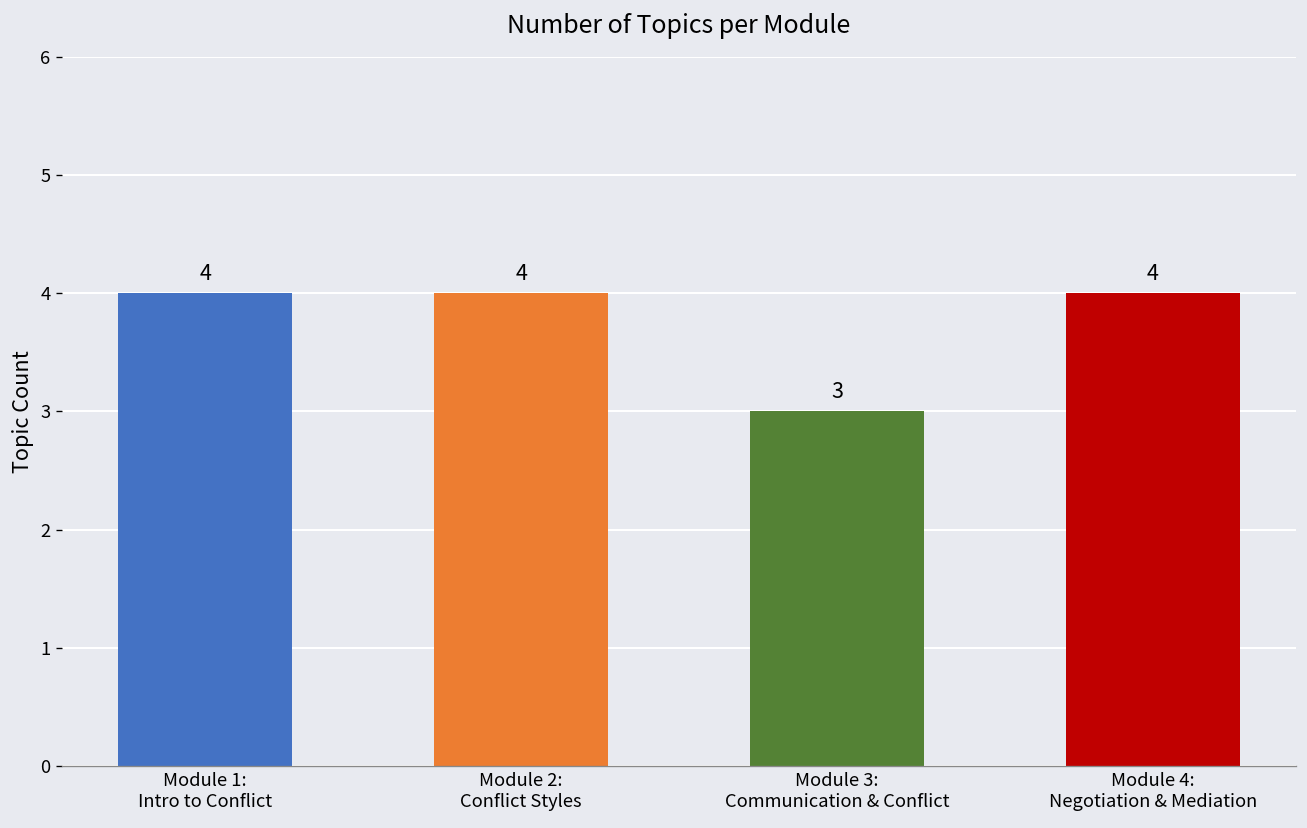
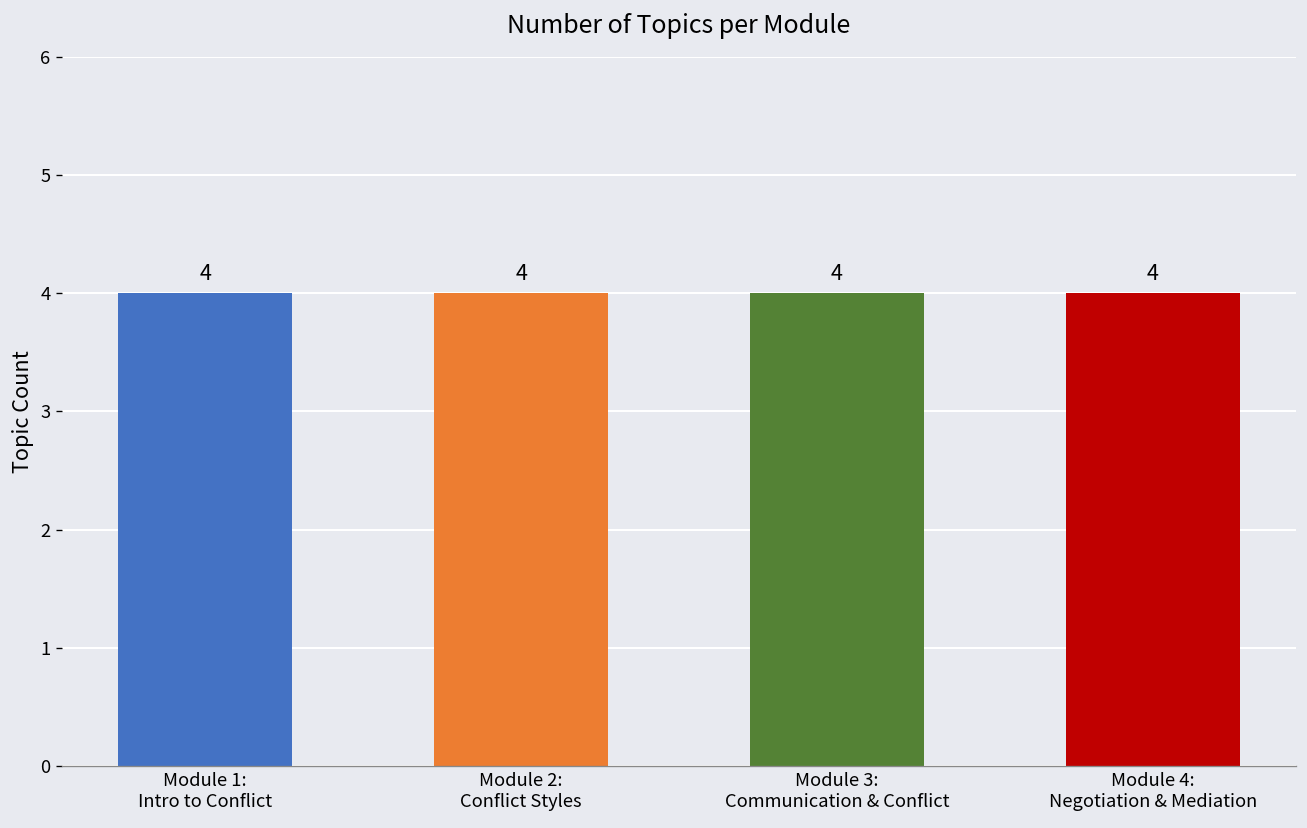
  {
    "Module 1: Intro to Conflict": 4,
    "Module 2: Conflict Styles": 4,
-   "Module 3: Communication & Conflict": 3,
+   "Module 3: Communication & Conflict": 4,
    "Module 4: Negotiation & Mediation": 4
  }
